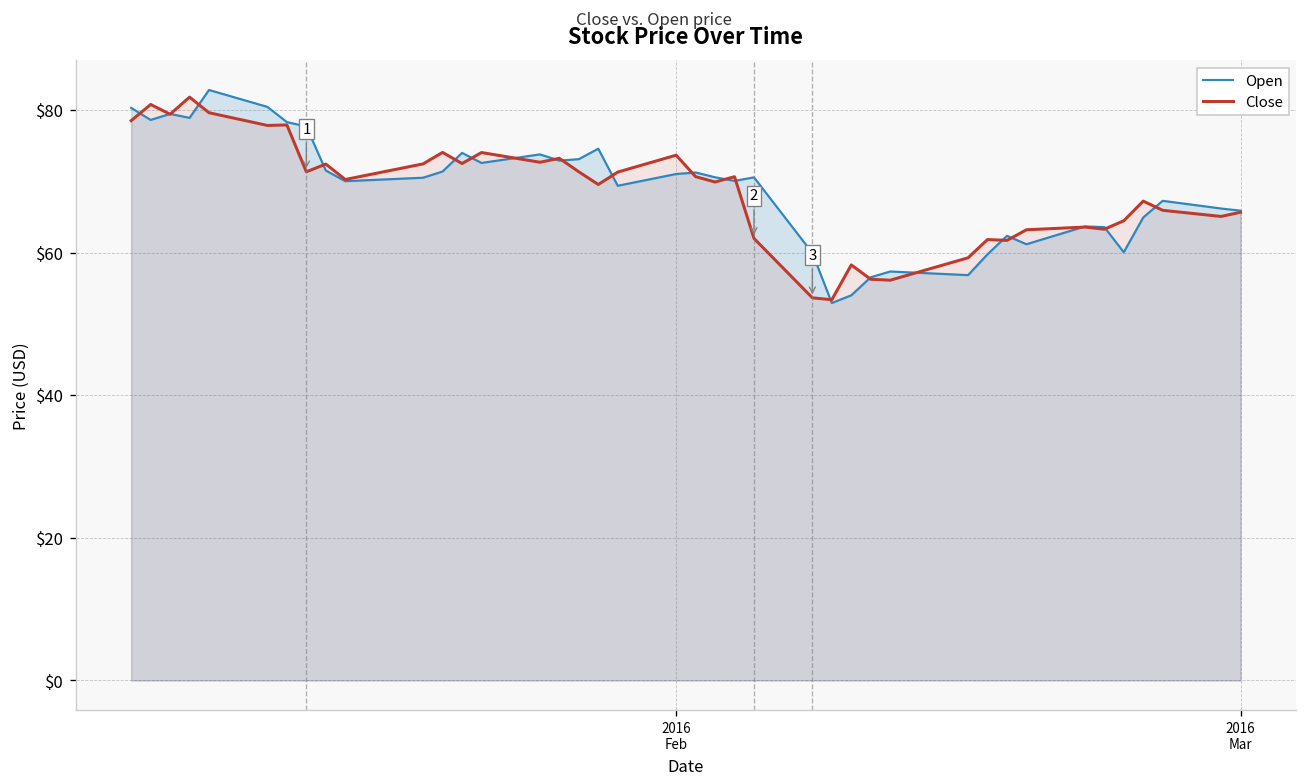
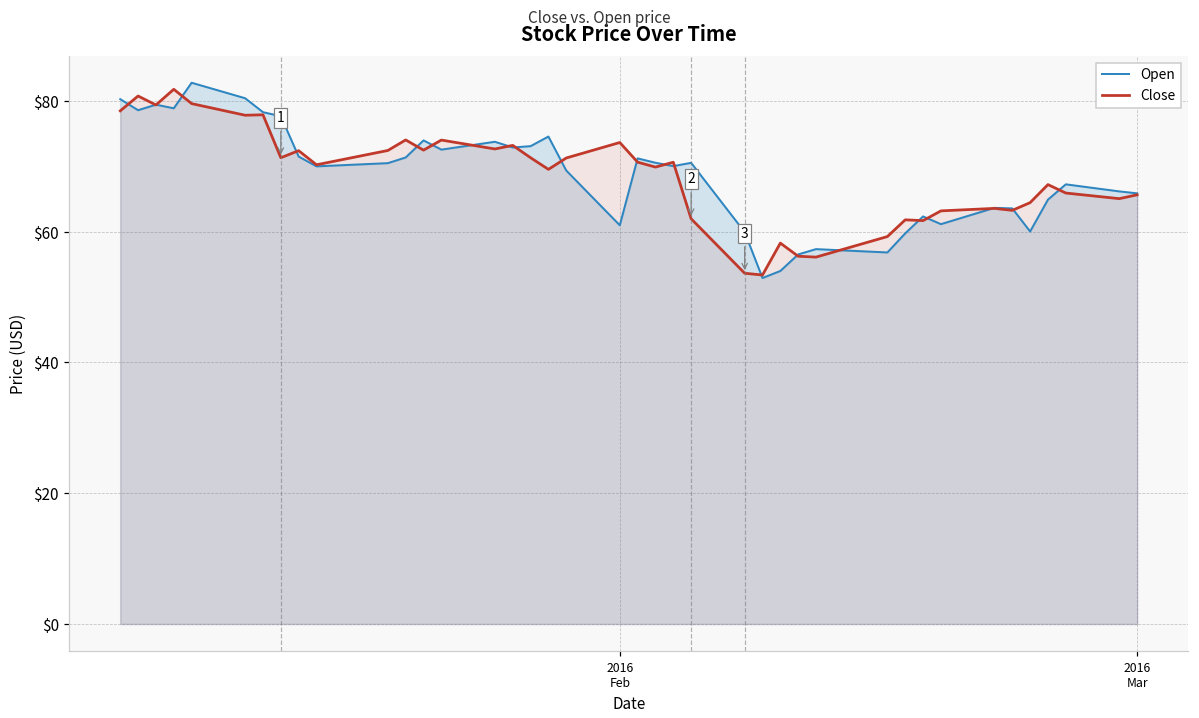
  {
    "Open": {
-     "2016 Feb": "$71"
+     "2016 Feb": "$61"
    },
    "Close": {
      "2016 Feb": "$74"
    }
  }
